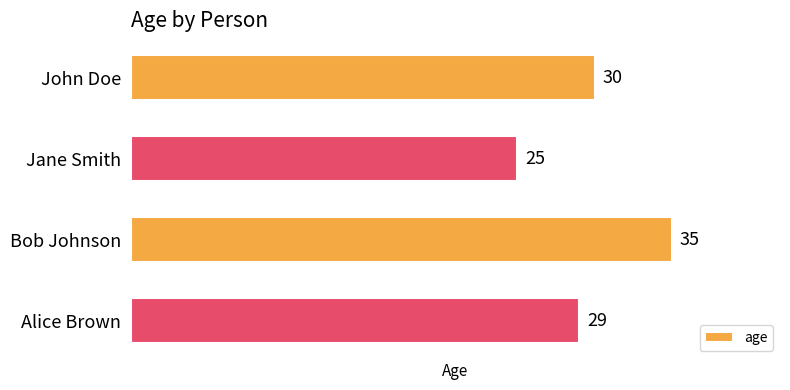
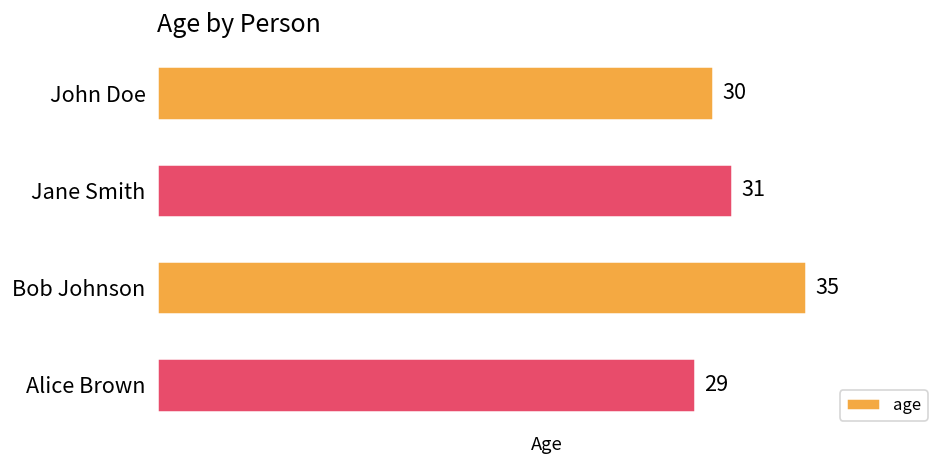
  {
    "John Doe": 30,
-   "Jane Smith": 25,
+   "Jane Smith": 31,
    "Bob Johnson": 35,
    "Alice Brown": 29
  }
